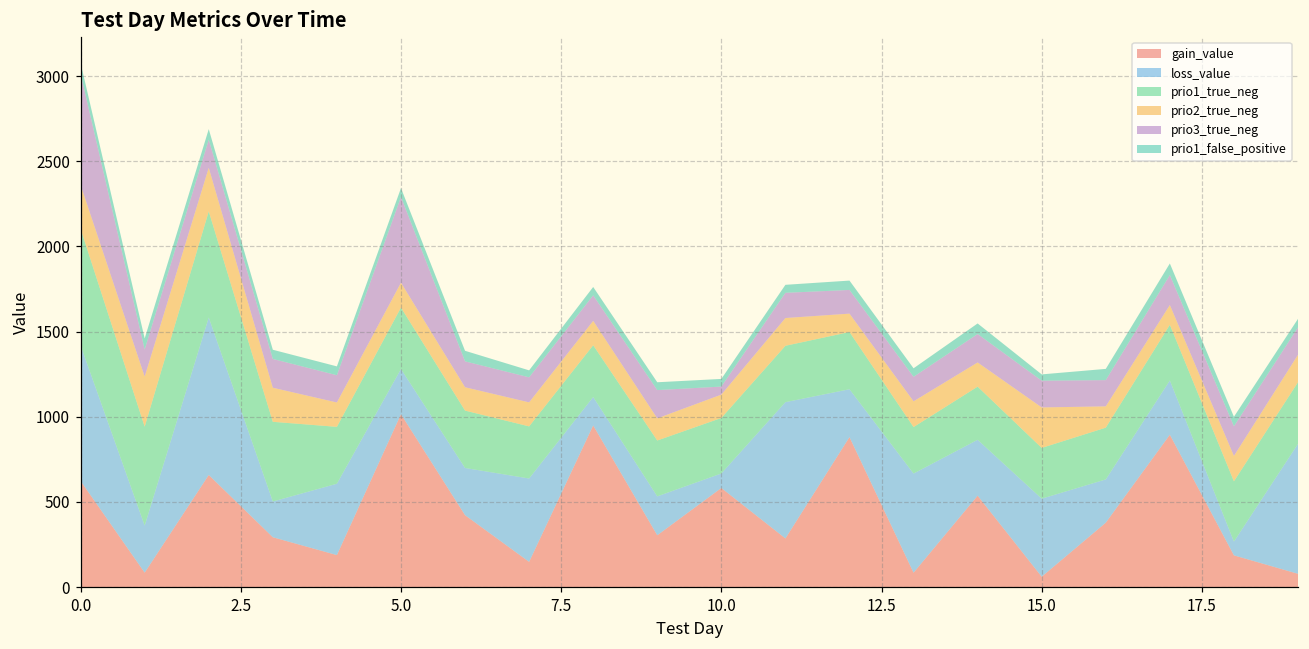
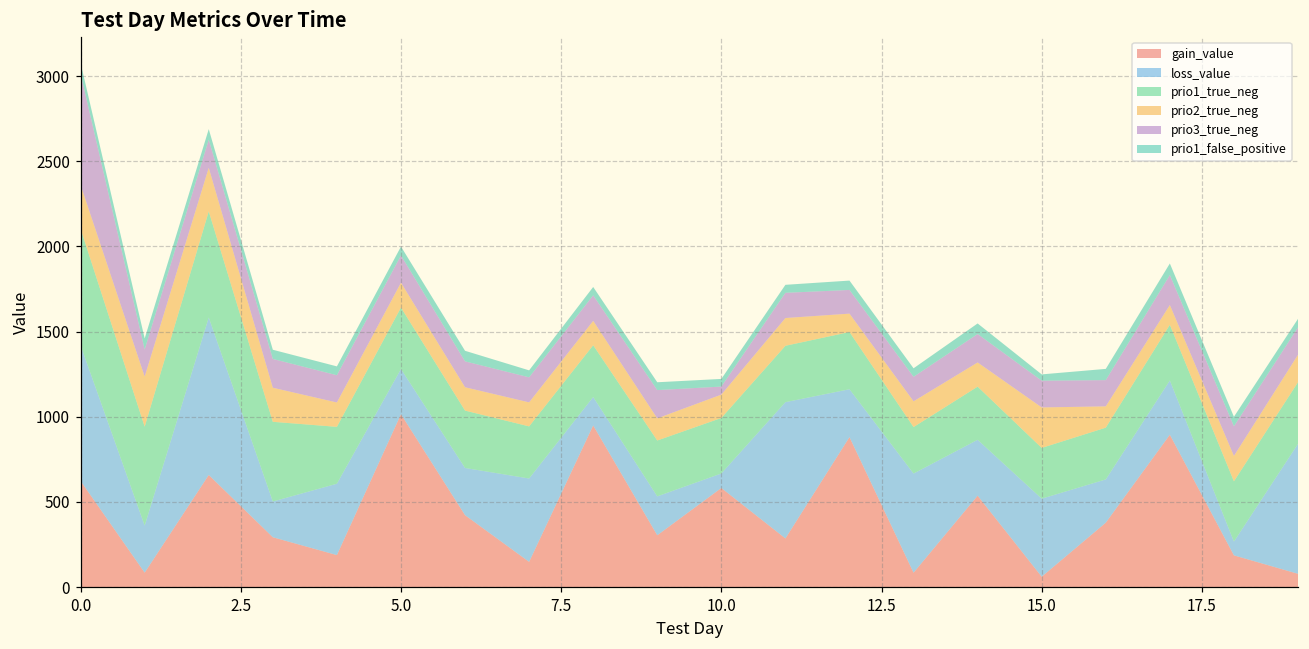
  {
    "gain_value": {
      "0.0": 620,
      "5.0": 1010,
      "10.0": 580,
      "15.0": 60
    },
    "prio2_true_neg": {
      "0.0": 260,
      "5.0": 150,
      "10.0": 140,
      "15.0": 240
    },
    "prio3_true_neg": {
      "0.0": 650,
-     "5.0": 500,
+     "5.0": 160,
      "10.0": 50,
      "15.0": 160
    }
  }
